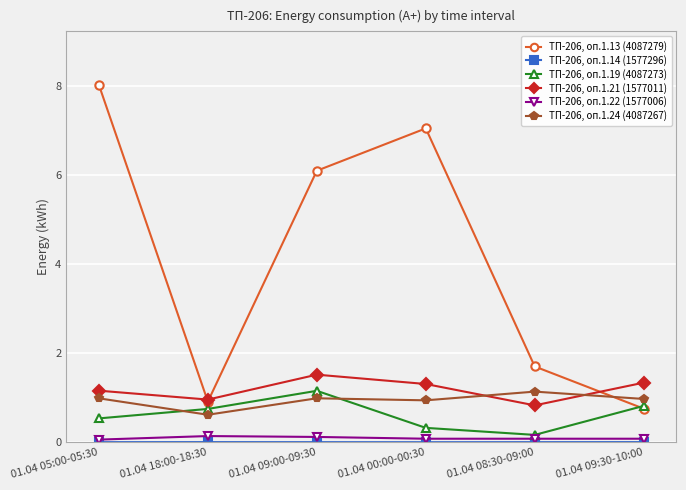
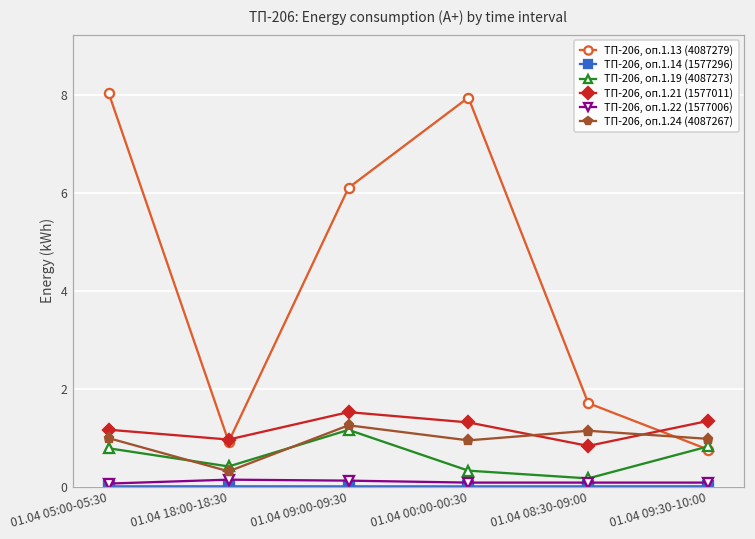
  {
    "ТП-206, оп.1.13 (4087279)": {
      "01.04 05:00-05:30": 8.0,
      "01.04 09:00-09:30": 6.1,
-     "01.04 00:00-00:30": 7.1,
+     "01.04 00:00-00:30": 7.9,
      "01.04 08:30-09:00": 1.7,
      "01.04 09:30-10:00": 0.8
    },
    "ТП-206, оп.1.14 (1577296)": {
      "01.04 18:00-18:30": 0.0,
      "01.04 09:00-09:30": 0.0,
      "01.04 00:00-00:30": 0.0,
      "01.04 08:30-09:00": 0.0,
      "01.04 09:30-10:00": 0.0
    },
    "ТП-206, оп.1.19 (4087273)": {
-     "01.04 05:00-05:30": 0.5,
-     "01.04 18:00-18:30": 0.8,
+     "01.04 05:00-05:30": 0.8,
+     "01.04 18:00-18:30": 0.4,
      "01.04 09:00-09:30": 1.2,
      "01.04 00:00-00:30": 0.3,
      "01.04 08:30-09:00": 0.2,
      "01.04 09:30-10:00": 0.8
    },
    "ТП-206, оп.1.21 (1577011)": {
      "01.04 05:00-05:30": 1.2,
      "01.04 09:00-09:30": 1.5,
      "01.04 00:00-00:30": 1.3,
      "01.04 08:30-09:00": 0.8,
      "01.04 09:30-10:00": 1.3
    },
    "ТП-206, оп.1.22 (1577006)": {
      "01.04 18:00-18:30": 0.1,
      "01.04 09:00-09:30": 0.1,
      "01.04 00:00-00:30": 0.1,
      "01.04 08:30-09:00": 0.1,
      "01.04 09:30-10:00": 0.1
    },
    "ТП-206, оп.1.24 (4087267)": {
      "01.04 05:00-05:30": 1.0,
-     "01.04 18:00-18:30": 0.6,
-     "01.04 09:00-09:30": 1.0,
+     "01.04 18:00-18:30": 0.3,
+     "01.04 09:00-09:30": 1.3,
      "01.04 00:00-00:30": 0.9,
      "01.04 08:30-09:00": 1.1,
      "01.04 09:30-10:00": 1.0
    }
  }
